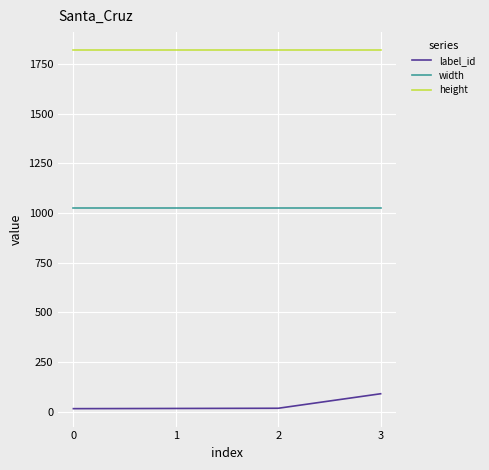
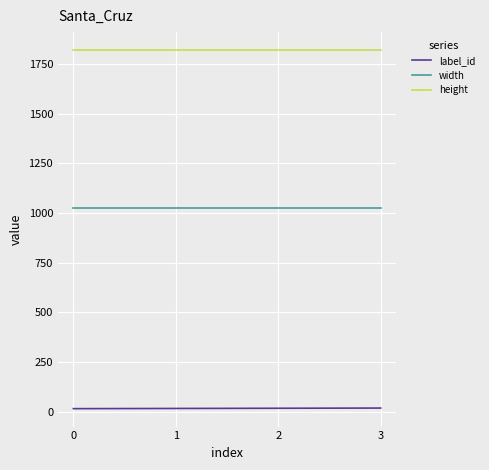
  {
    "label_id": {
      "0": 20,
      "1": 20,
      "2": 20,
-     "3": 90
+     "3": 20
    },
    "width": {
      "0": 1020,
      "1": 1020,
      "2": 1020,
      "3": 1020
    },
    "height": {
      "0": 1820,
      "1": 1820,
      "2": 1820,
      "3": 1820
    }
  }
